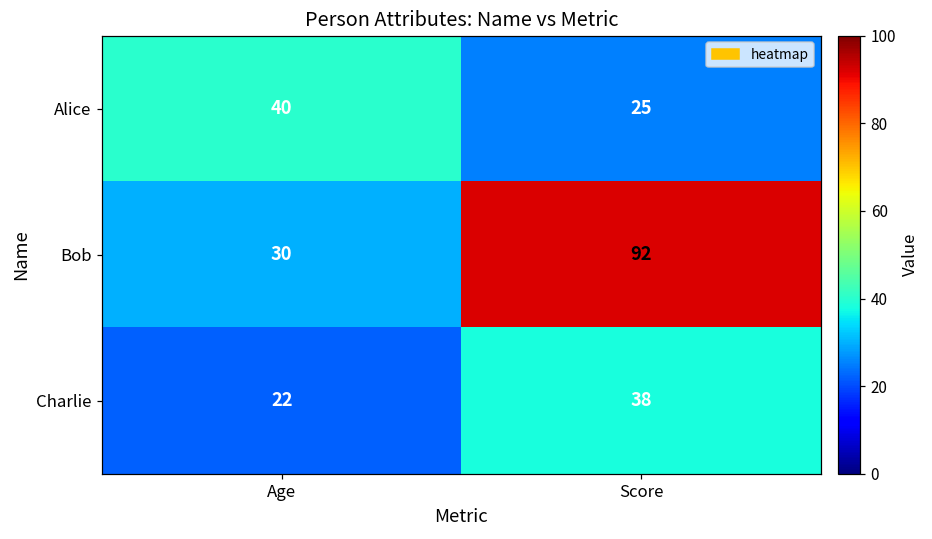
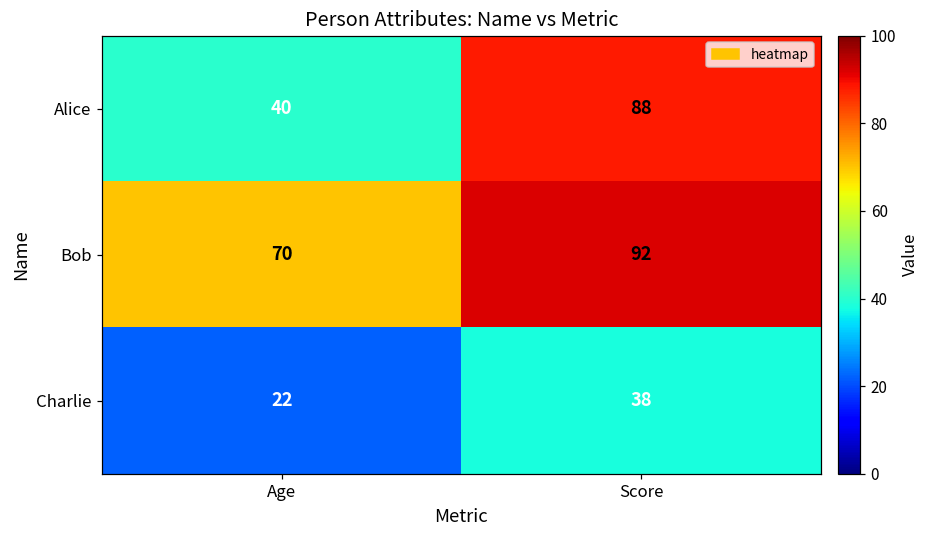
  {
    "Alice": {
      "Age": 40,
-     "Score": 25
+     "Score": 88
    },
    "Bob": {
-     "Age": 30,
+     "Age": 70,
      "Score": 92
    },
    "Charlie": {
      "Age": 22,
      "Score": 38
    }
  }
